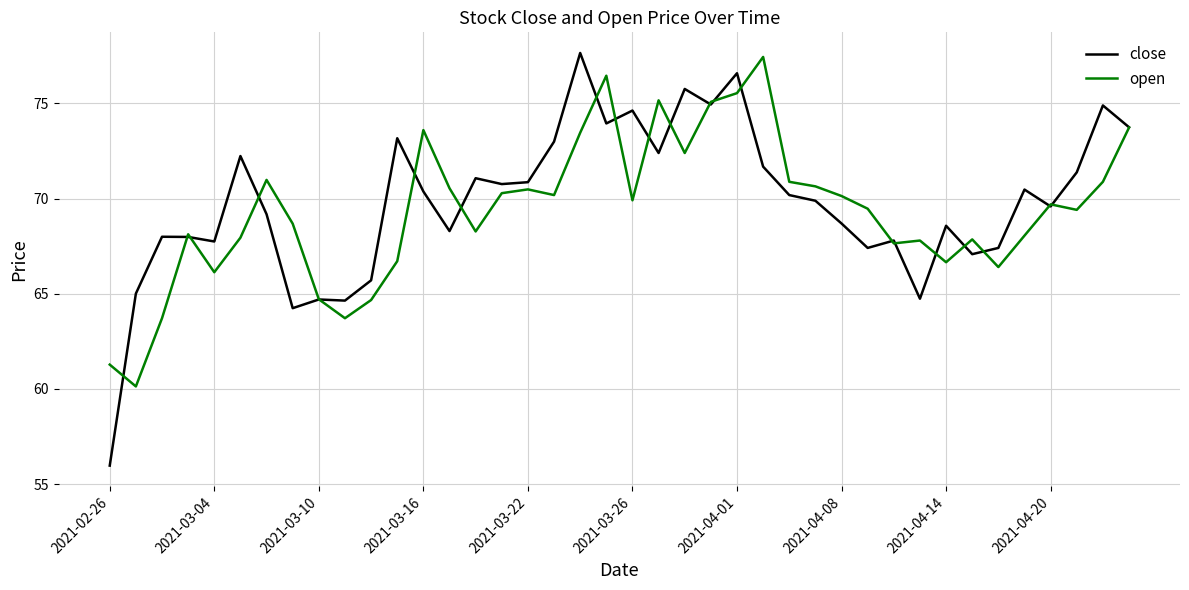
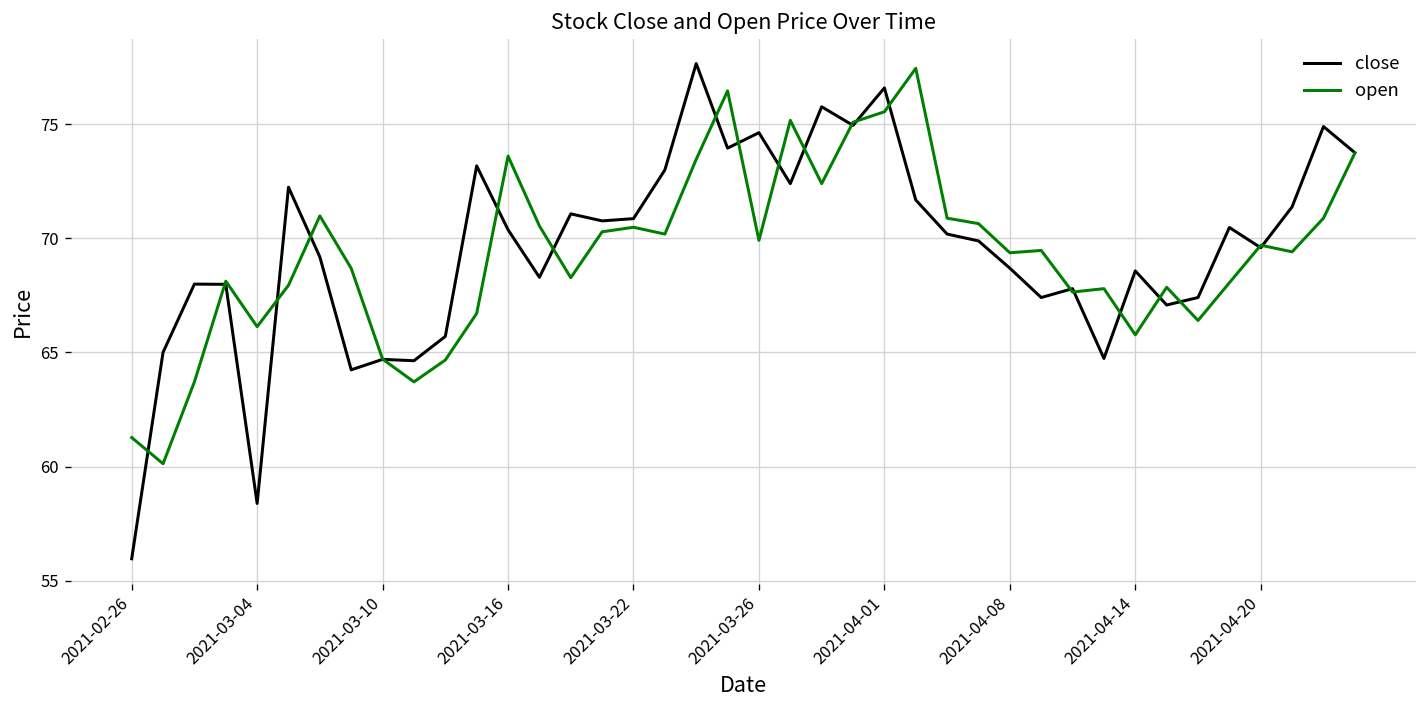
  {
    "close": {
      "2021-02-26": 56.0,
-     "2021-03-04": 67.7,
+     "2021-03-04": 58.4,
      "2021-03-16": 70.4,
      "2021-03-22": 70.9,
      "2021-03-26": 74.6,
      "2021-04-01": 76.6,
      "2021-04-08": 68.7,
      "2021-04-14": 68.6
    },
    "open": {
      "2021-02-26": 61.3,
      "2021-03-04": 66.1,
      "2021-03-16": 73.6,
      "2021-03-22": 70.5,
      "2021-03-26": 69.9,
      "2021-04-01": 75.5,
-     "2021-04-08": 70.1,
-     "2021-04-14": 66.7
+     "2021-04-08": 69.4,
+     "2021-04-14": 65.8
    }
  }
